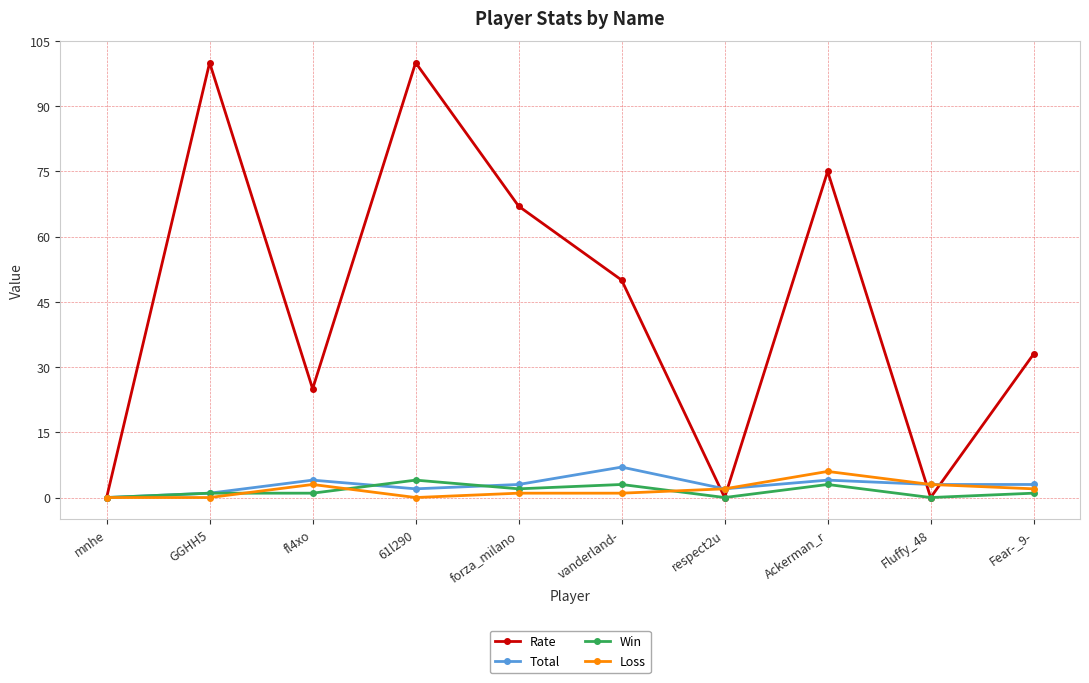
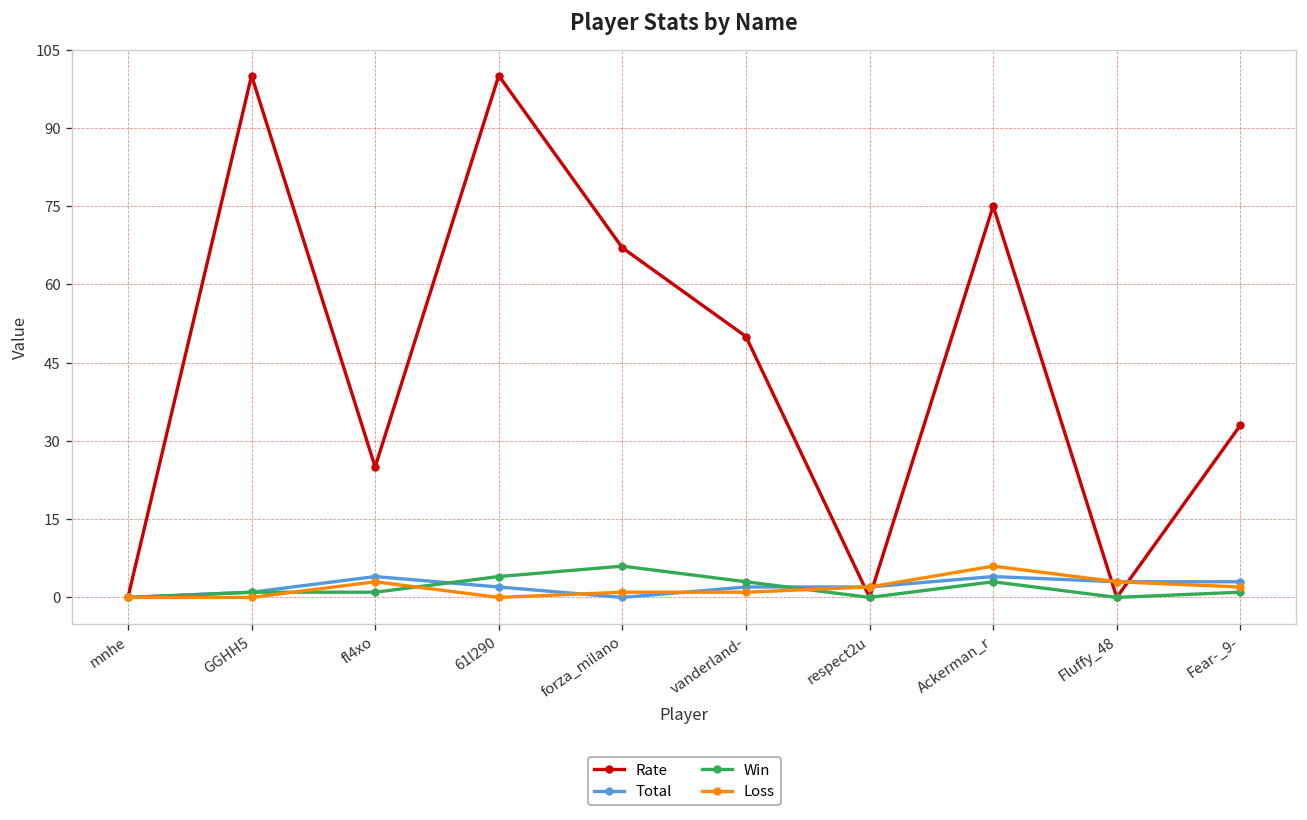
  {
    "Rate": {
      "GGHH5": 100,
      "fl4xo": 25,
      "61l290": 100,
      "forza_milano": 67,
      "vanderland-": 50,
      "Ackerman_r": 75,
      "Fear-_9-": 33
    },
    "Total": {
      "fl4xo": 4,
      "61l290": 2,
-     "forza_milano": 3,
-     "vanderland-": 7,
+     "forza_milano": 0,
+     "vanderland-": 2,
      "Ackerman_r": 4,
      "Fear-_9-": 3
    },
    "Win": {
      "fl4xo": 1,
      "61l290": 4,
-     "forza_milano": 2,
+     "forza_milano": 6,
      "vanderland-": 3,
      "Ackerman_r": 3,
      "Fear-_9-": 1
    },
    "Loss": {
      "GGHH5": 0,
      "fl4xo": 3,
      "61l290": 0,
      "forza_milano": 1,
      "vanderland-": 1,
      "Ackerman_r": 6,
      "Fear-_9-": 2
    }
  }
